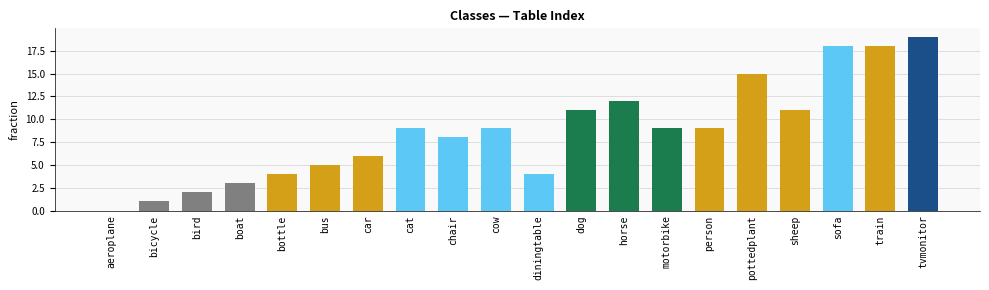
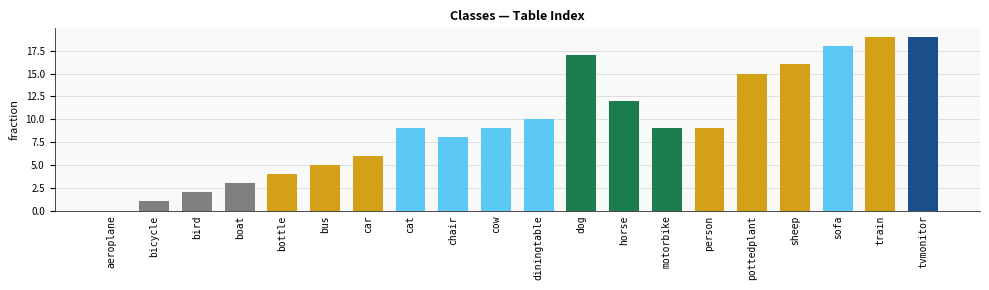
  {
    "aeroplane": 0,
    "bicycle": 1,
    "bird": 2,
    "boat": 3,
    "bottle": 4,
    "bus": 5,
    "car": 6,
    "cat": 9,
    "chair": 8,
    "cow": 9,
-   "diningtable": 4,
-   "dog": 11,
+   "diningtable": 10,
+   "dog": 17,
    "horse": 12,
    "motorbike": 9,
    "person": 9,
    "pottedplant": 15,
-   "sheep": 11,
+   "sheep": 16,
    "sofa": 18,
-   "train": 18,
+   "train": 19,
    "tvmonitor": 19
  }
